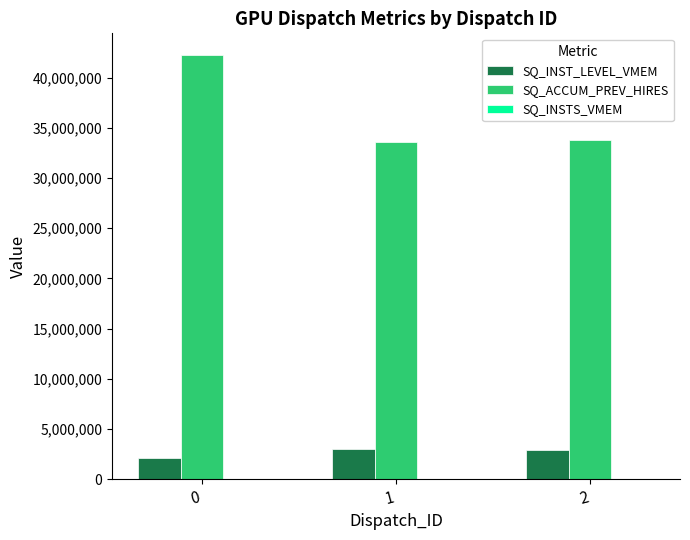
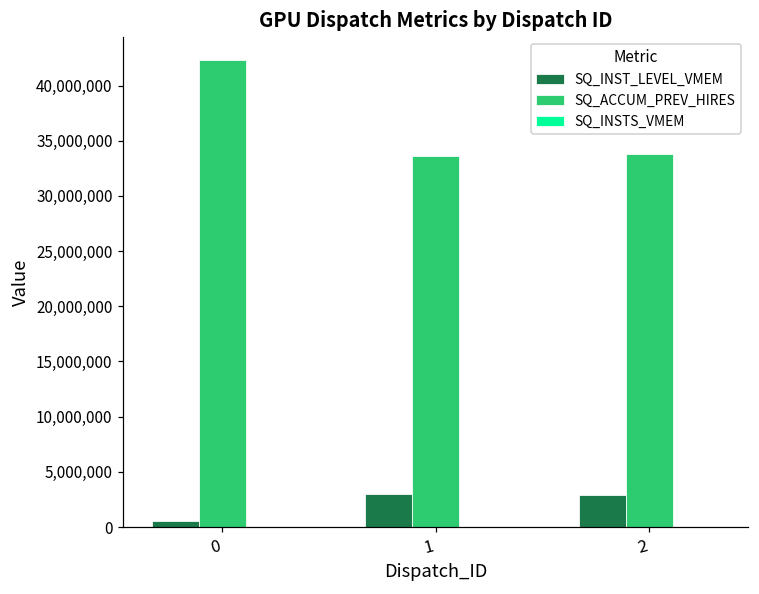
  {
    "SQ_INST_LEVEL_VMEM": {
-     "0": "2,100,000",
+     "0": "500,000",
      "1": "3,000,000",
      "2": "2,900,000"
    },
    "SQ_ACCUM_PREV_HIRES": {
      "0": "42,300,000",
      "1": "33,600,000",
      "2": "33,800,000"
    }
  }
